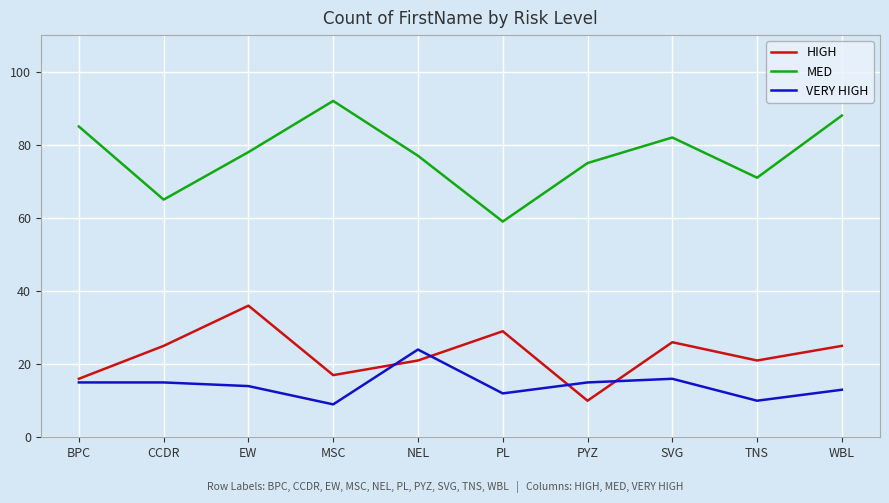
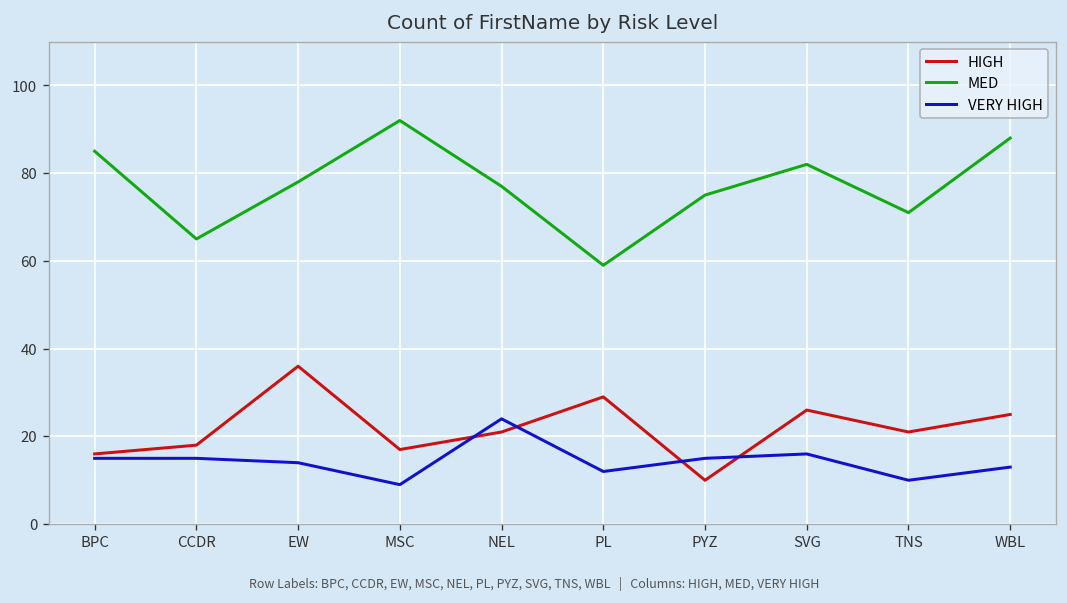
  {
    "HIGH": {
      "BPC": 16,
-     "CCDR": 25,
+     "CCDR": 18,
      "EW": 36,
      "MSC": 17,
      "NEL": 21,
      "PL": 29,
      "PYZ": 10,
      "SVG": 26,
      "TNS": 21,
      "WBL": 25
    },
    "MED": {
      "BPC": 85,
      "CCDR": 65,
      "EW": 78,
      "MSC": 92,
      "NEL": 77,
      "PL": 59,
      "PYZ": 75,
      "SVG": 82,
      "TNS": 71,
      "WBL": 88
    },
    "VERY HIGH": {
      "BPC": 15,
      "CCDR": 15,
      "EW": 14,
      "MSC": 9,
      "NEL": 24,
      "PL": 12,
      "PYZ": 15,
      "SVG": 16,
      "TNS": 10,
      "WBL": 13
    }
  }
